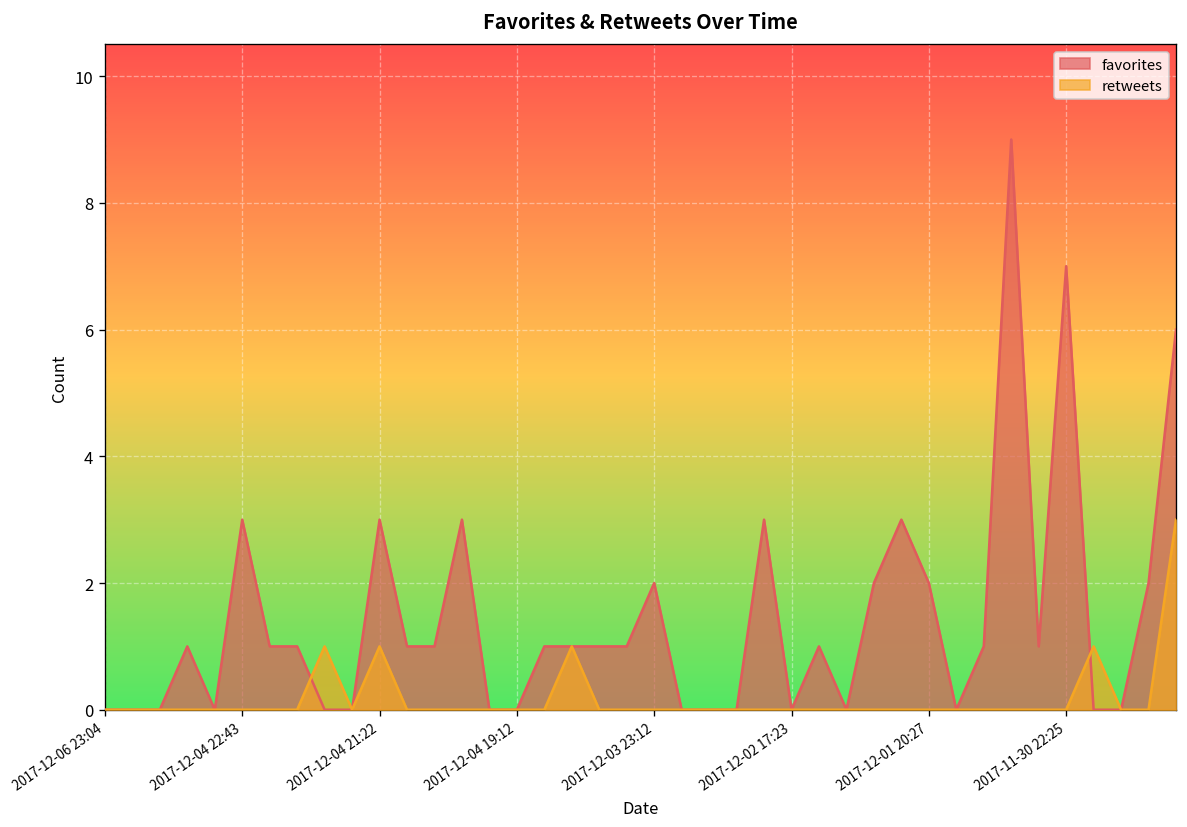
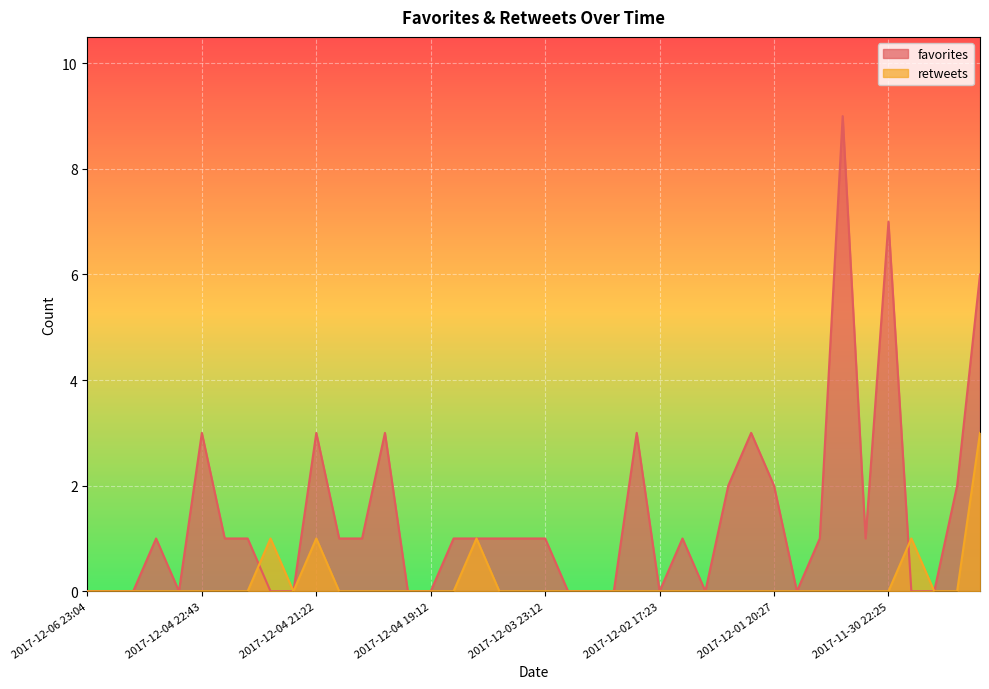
  {
    "favorites": {
      "2017-12-04 22:43": 3,
      "2017-12-04 21:22": 3,
-     "2017-12-03 23:12": 2,
+     "2017-12-03 23:12": 1,
      "2017-12-01 20:27": 2,
      "2017-11-30 22:25": 7
    },
    "retweets": {
      "2017-12-04 22:43": 0,
      "2017-12-04 21:22": 1,
      "2017-12-03 23:12": 0,
      "2017-12-01 20:27": 0,
      "2017-11-30 22:25": 0
    }
  }
